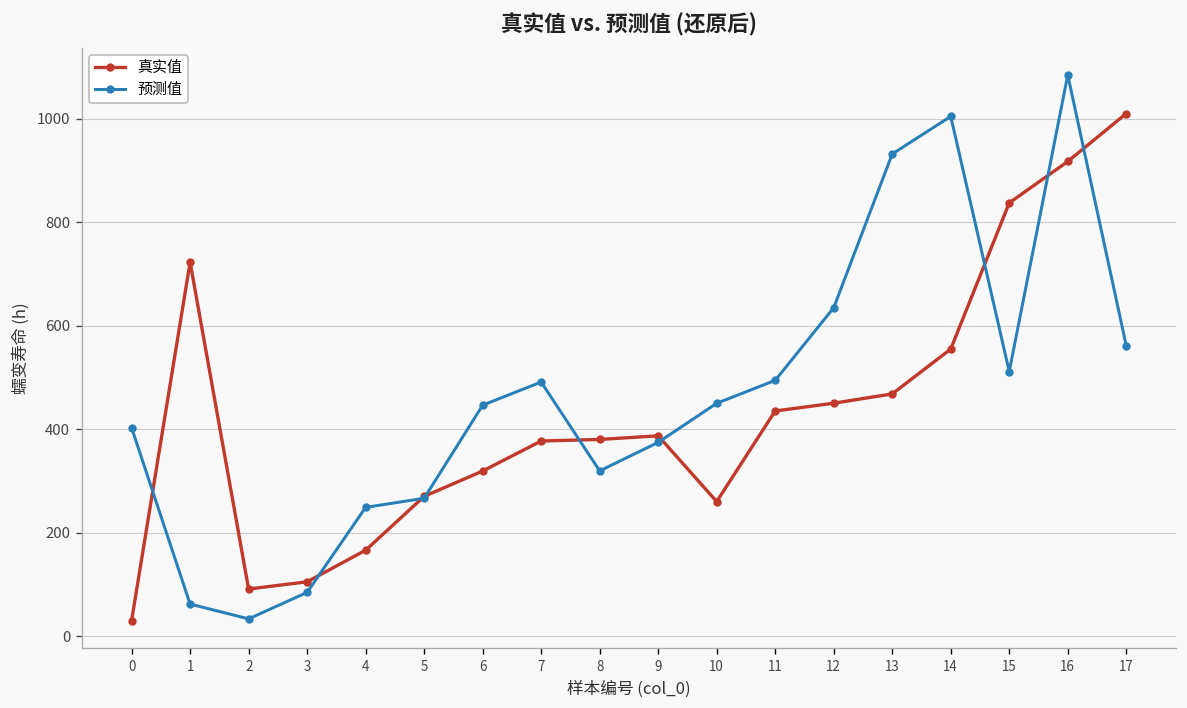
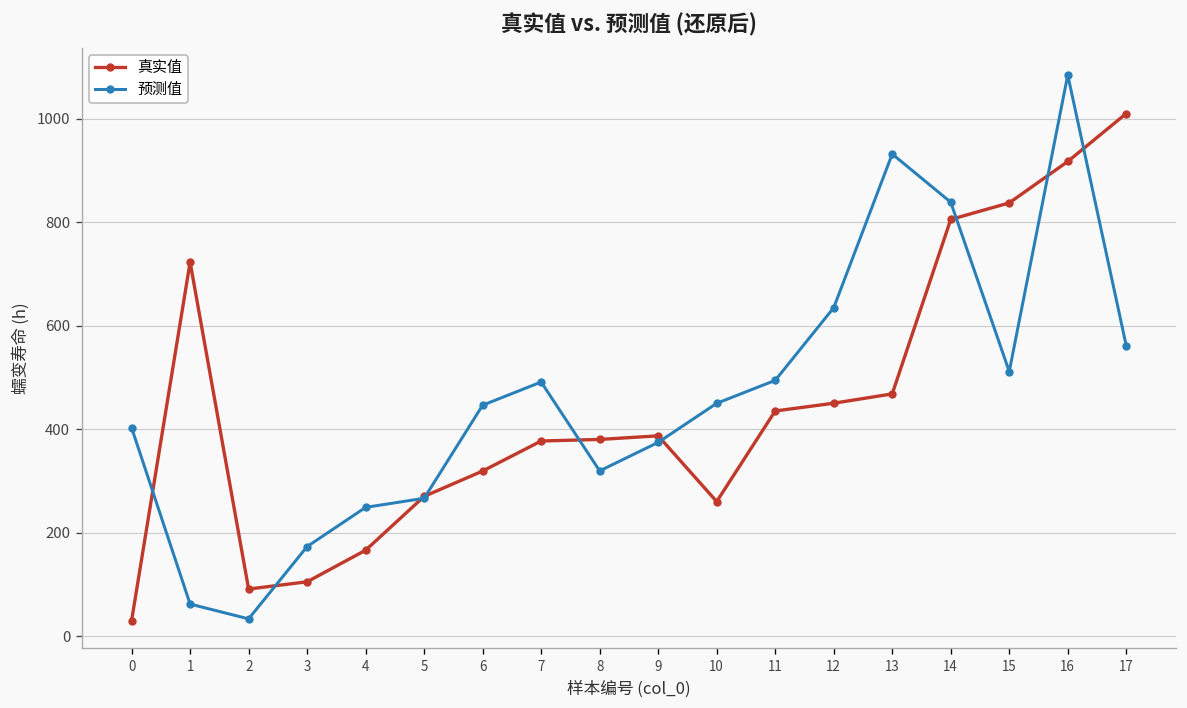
  {
    "真实值": {
      "0": 30,
      "1": 720,
      "2": 90,
      "3": 110,
      "4": 170,
      "6": 320,
      "7": 380,
      "8": 380,
      "9": 390,
      "10": 260,
      "11": 440,
      "12": 450,
      "13": 470,
-     "14": 550,
+     "14": 810,
      "15": 840,
      "16": 920,
      "17": 1010
    },
    "预测值": {
      "0": 400,
      "1": 60,
      "2": 30,
-     "3": 80,
+     "3": 170,
      "4": 250,
      "6": 450,
      "7": 490,
      "8": 320,
      "9": 370,
      "10": 450,
      "11": 490,
      "12": 630,
      "13": 930,
-     "14": 1000,
+     "14": 840,
      "15": 510,
      "16": 1080,
      "17": 560
    }
  }
